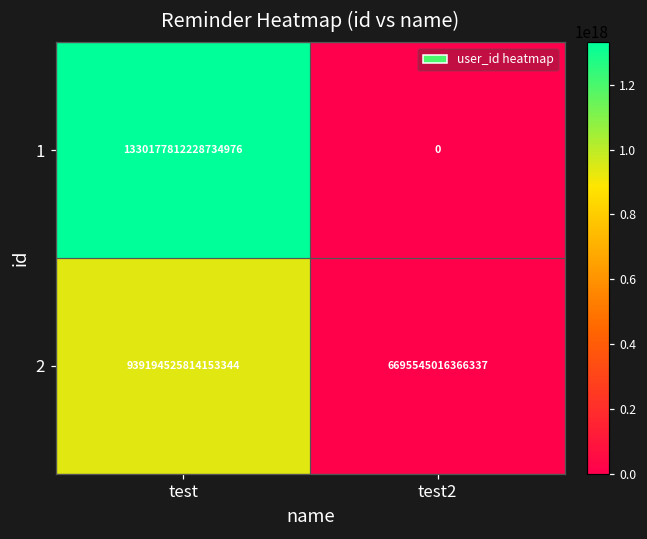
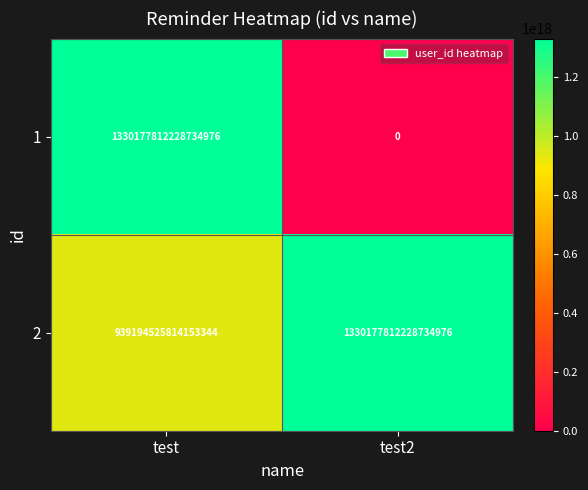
  {
    "1": {
      "test": 1330177812228734976,
      "test2": 0
    },
    "2": {
      "test": 939194525814153344,
-     "test2": 6695545016366337
+     "test2": 1330177812228734976
    }
  }
